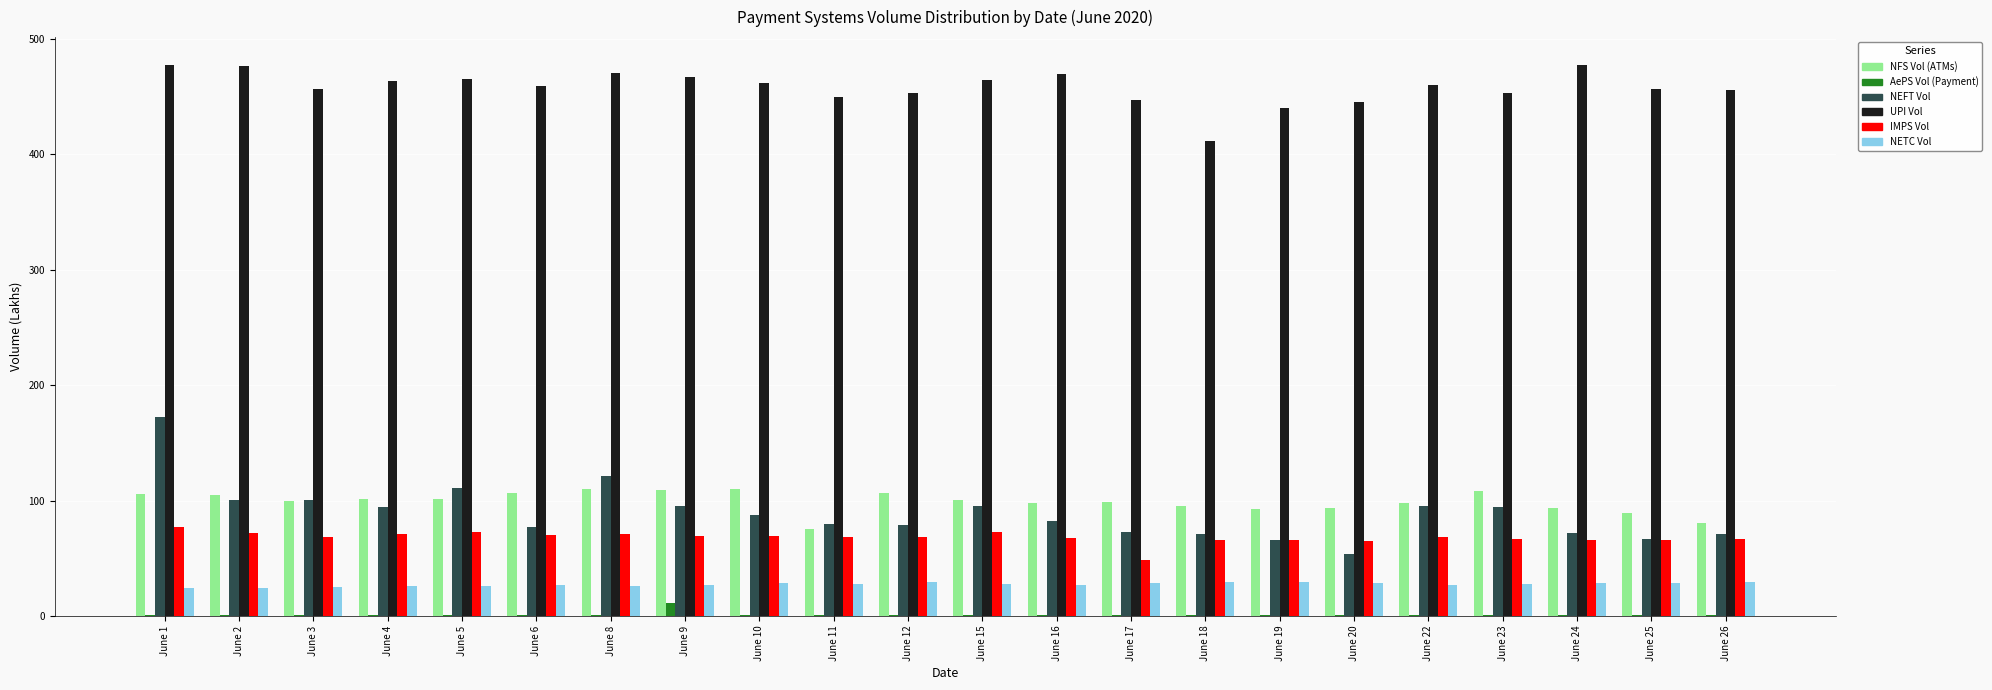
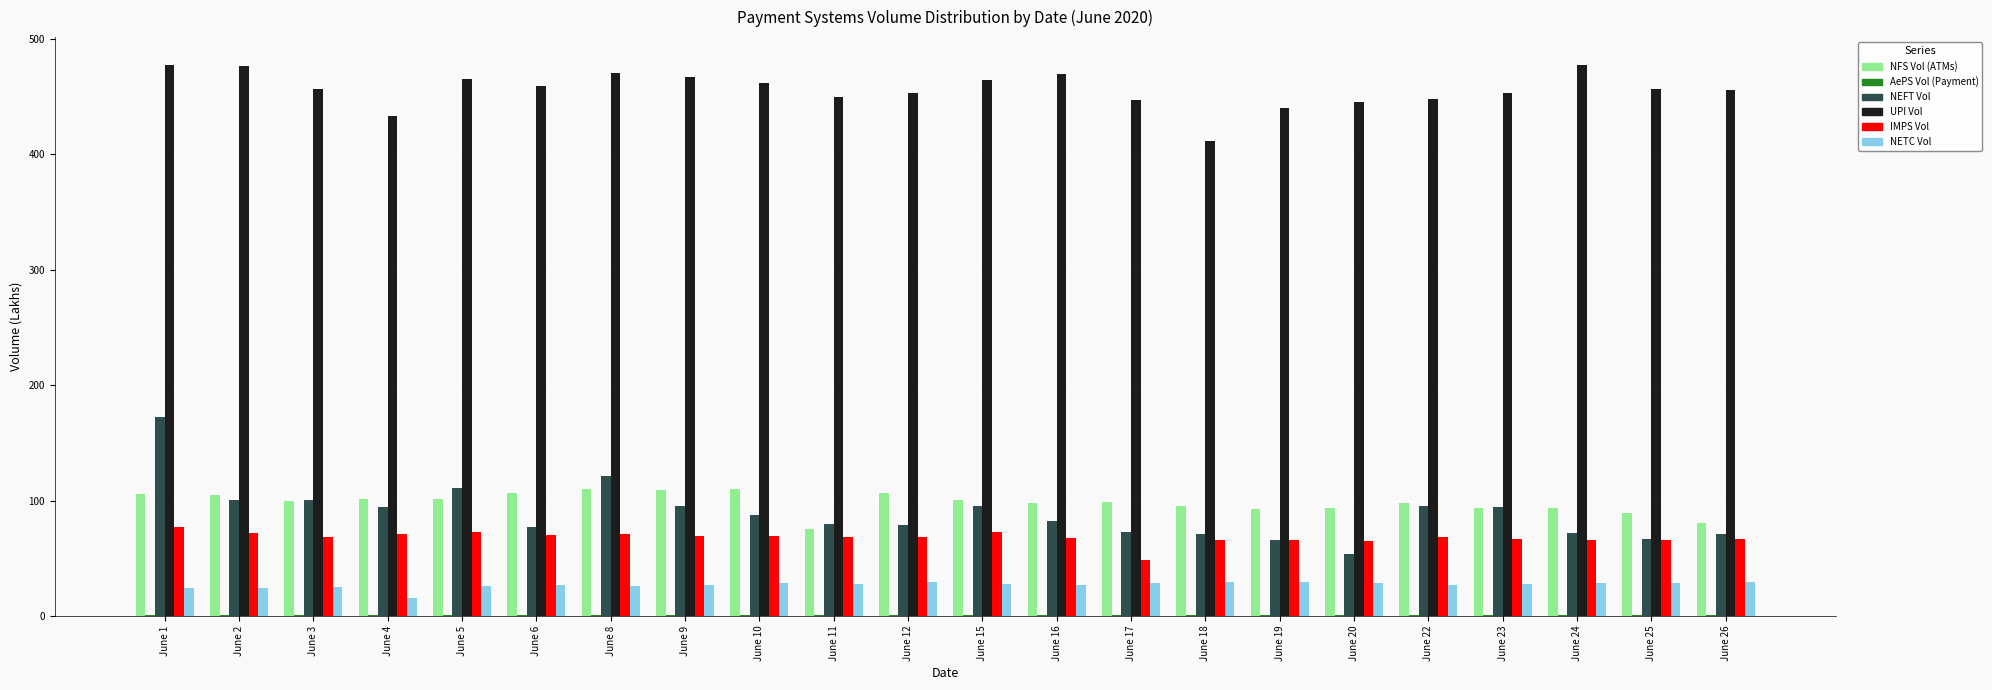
  {
    "NFS Vol (ATMs)": {
      "June 1": 106,
      "June 2": 105,
      "June 3": 99,
      "June 4": 101,
      "June 5": 101,
      "June 6": 106,
      "June 8": 110,
      "June 9": 110,
      "June 10": 110,
      "June 11": 75,
      "June 12": 106,
      "June 15": 101,
      "June 16": 98,
      "June 17": 99,
      "June 18": 95,
      "June 19": 93,
      "June 20": 94,
      "June 22": 98,
-     "June 23": 108,
+     "June 23": 94,
      "June 24": 94,
      "June 25": 89,
      "June 26": 80
    },
    "AePS Vol (Payment)": {
-     "June 9": 11
+     "June 9": 1
    },
    "NEFT Vol": {
      "June 1": 172,
      "June 2": 100,
      "June 3": 100,
      "June 4": 95,
      "June 5": 111,
      "June 6": 77,
      "June 8": 121,
      "June 9": 95,
      "June 10": 88,
      "June 11": 80,
      "June 12": 79,
      "June 15": 95,
      "June 16": 83,
      "June 17": 73,
      "June 18": 71,
      "June 19": 66,
      "June 20": 54,
      "June 22": 96,
      "June 23": 95,
      "June 24": 72,
      "June 25": 66,
      "June 26": 71
    },
    "UPI Vol": {
      "June 1": 477,
      "June 2": 477,
      "June 3": 456,
-     "June 4": 463,
+     "June 4": 433,
      "June 5": 465,
      "June 6": 459,
      "June 8": 470,
      "June 9": 467,
      "June 10": 462,
      "June 11": 450,
      "June 12": 453,
      "June 15": 464,
      "June 16": 469,
      "June 17": 447,
      "June 18": 412,
      "June 19": 440,
      "June 20": 445,
-     "June 22": 460,
+     "June 22": 448,
      "June 23": 453,
      "June 24": 478,
      "June 25": 456,
      "June 26": 455
    },
    "IMPS Vol": {
      "June 1": 77,
      "June 2": 72,
      "June 3": 68,
      "June 4": 71,
      "June 5": 73,
      "June 6": 70,
      "June 8": 71,
      "June 9": 70,
      "June 10": 69,
      "June 11": 69,
      "June 12": 68,
      "June 15": 73,
      "June 16": 67,
      "June 17": 49,
      "June 18": 66,
      "June 19": 66,
      "June 20": 65,
      "June 22": 68,
      "June 23": 67,
      "June 24": 66,
      "June 25": 66,
      "June 26": 66
    },
    "NETC Vol": {
      "June 1": 24,
      "June 2": 24,
      "June 3": 25,
-     "June 4": 26,
+     "June 4": 16,
      "June 5": 26,
      "June 6": 27,
      "June 8": 26,
      "June 9": 27,
      "June 10": 28,
      "June 11": 28,
      "June 12": 30,
      "June 15": 28,
      "June 16": 27,
      "June 17": 29,
      "June 18": 29,
      "June 19": 29,
      "June 20": 28,
      "June 22": 27,
      "June 23": 28,
      "June 24": 29,
      "June 25": 29,
      "June 26": 29
    }
  }
